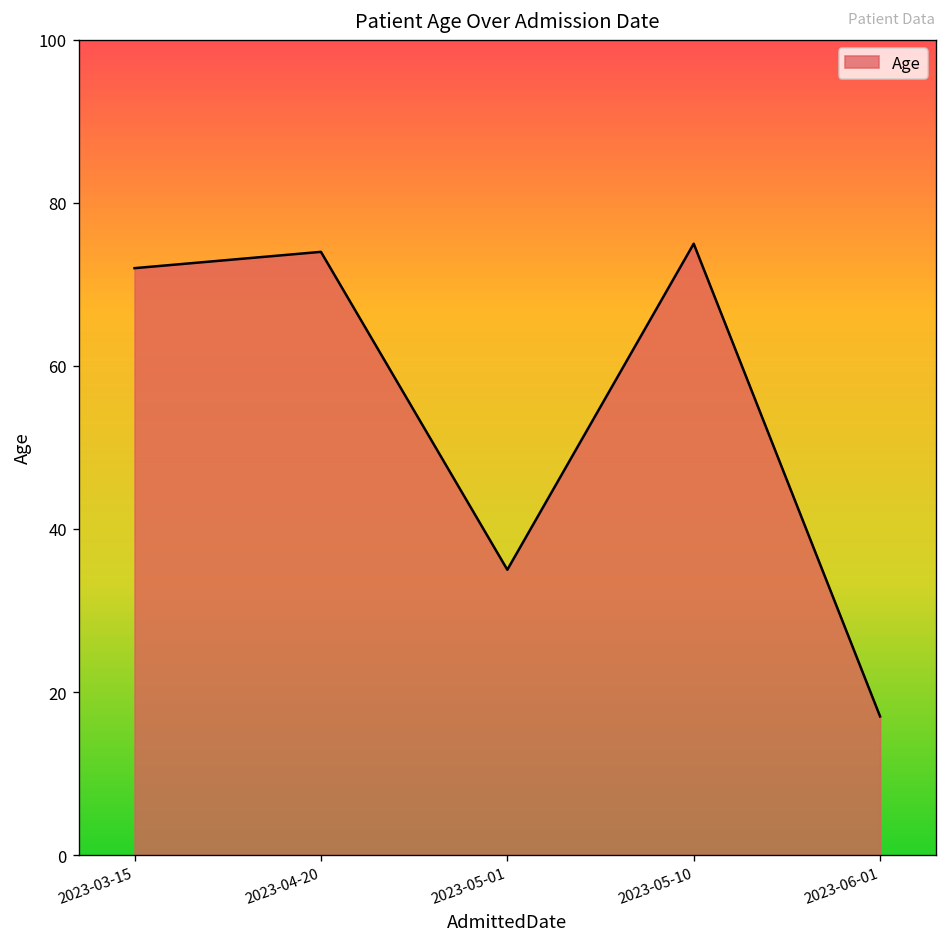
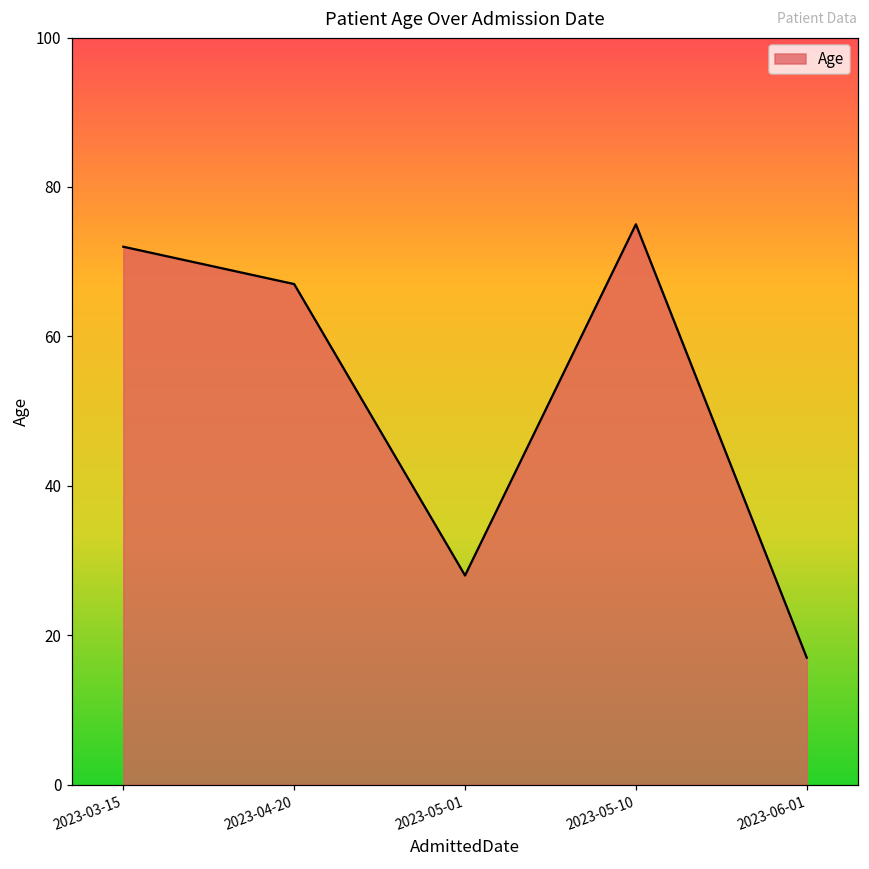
  {
    "2023-03-15": 72,
-   "2023-04-20": 74,
-   "2023-05-01": 35,
+   "2023-04-20": 67,
+   "2023-05-01": 28,
    "2023-05-10": 75,
    "2023-06-01": 17
  }
